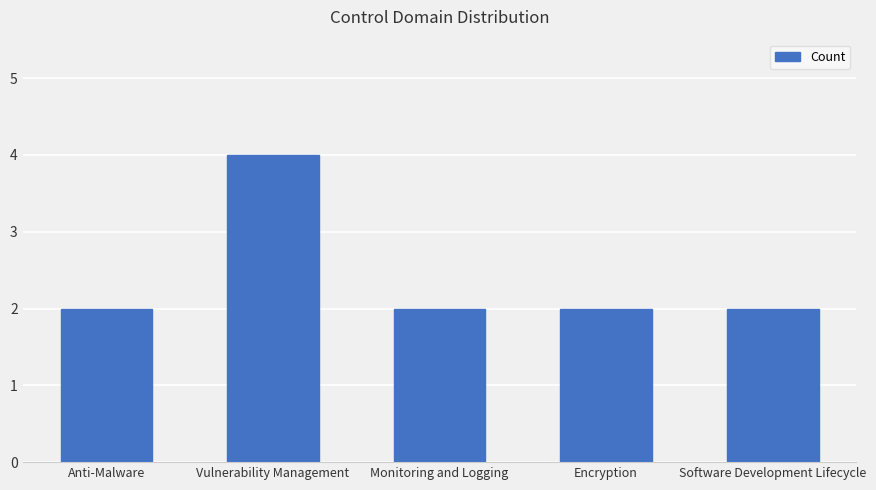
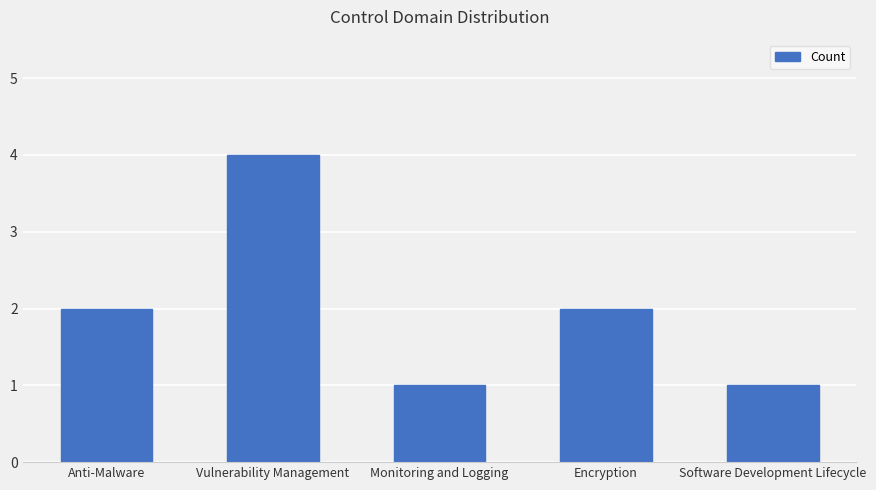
  {
    "Anti-Malware": 2,
    "Vulnerability Management": 4,
-   "Monitoring and Logging": 2,
+   "Monitoring and Logging": 1,
    "Encryption": 2,
-   "Software Development Lifecycle": 2
+   "Software Development Lifecycle": 1
  }
